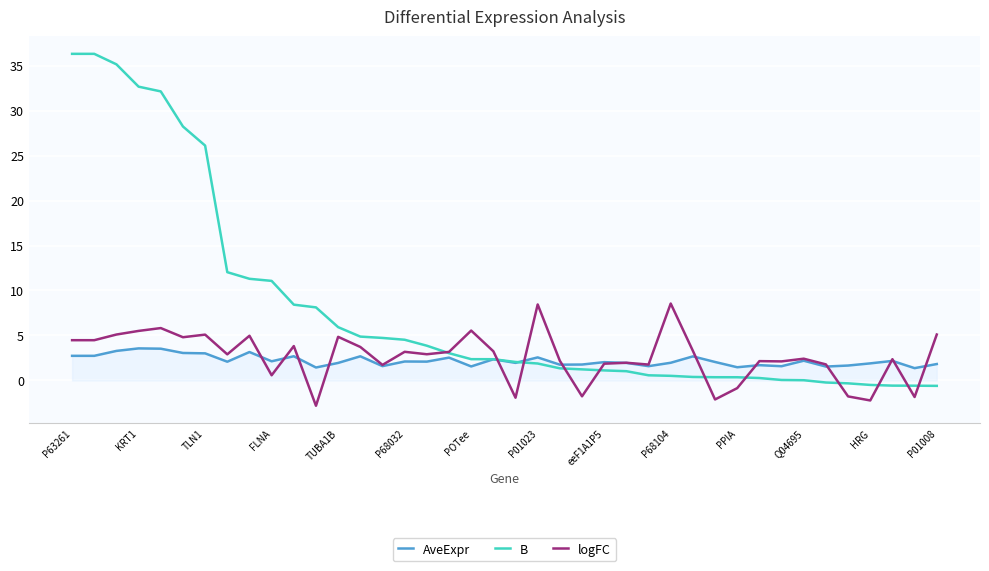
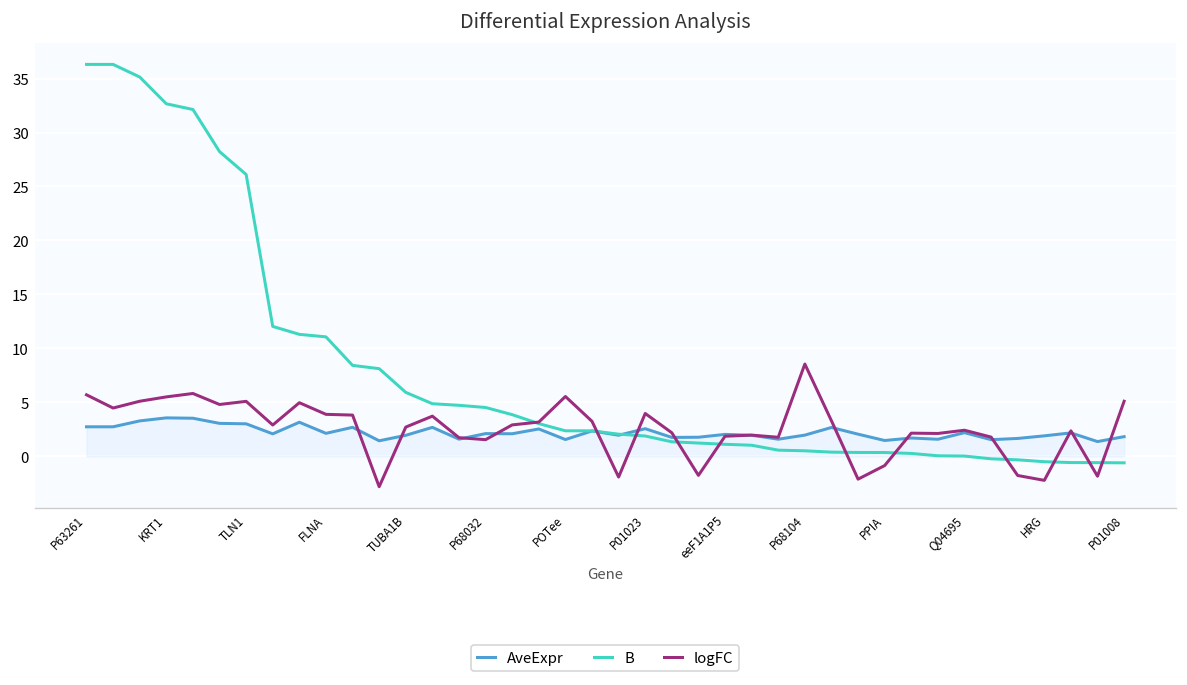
  {
    "logFC": {
-     "P63261": 4,
+     "P63261": 6,
      "KRT1": 6,
      "TLN1": 5,
-     "FLNA": 1,
-     "TUBA1B": 5,
-     "P68032": 3,
+     "FLNA": 4,
+     "TUBA1B": 3,
+     "P68032": 2,
      "POTee": 6,
-     "P01023": 8,
+     "P01023": 4,
      "P68104": 9,
      "PPIA": -1,
      "HRG": -2,
      "P01008": 5
    }
  }
